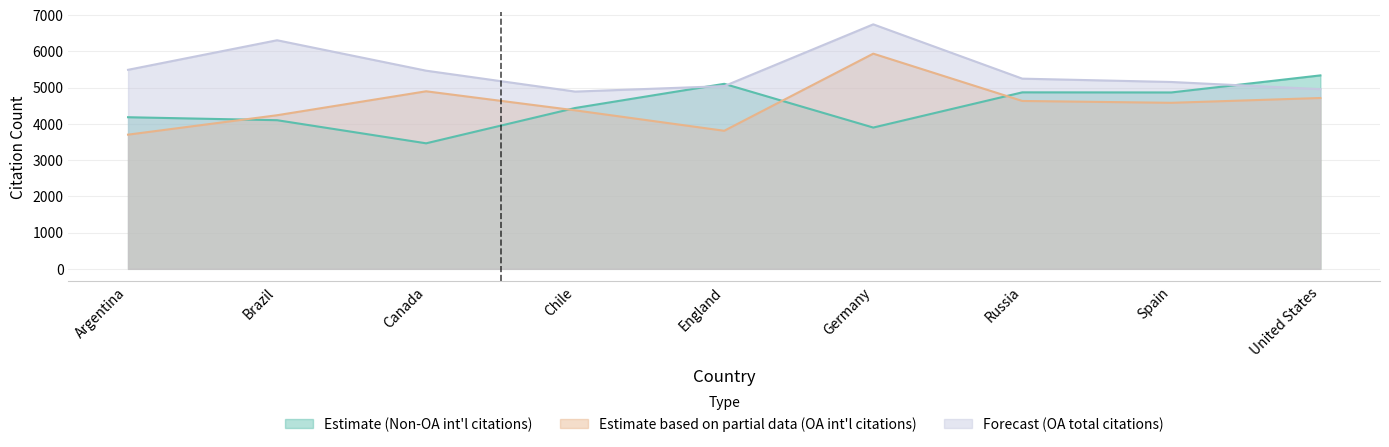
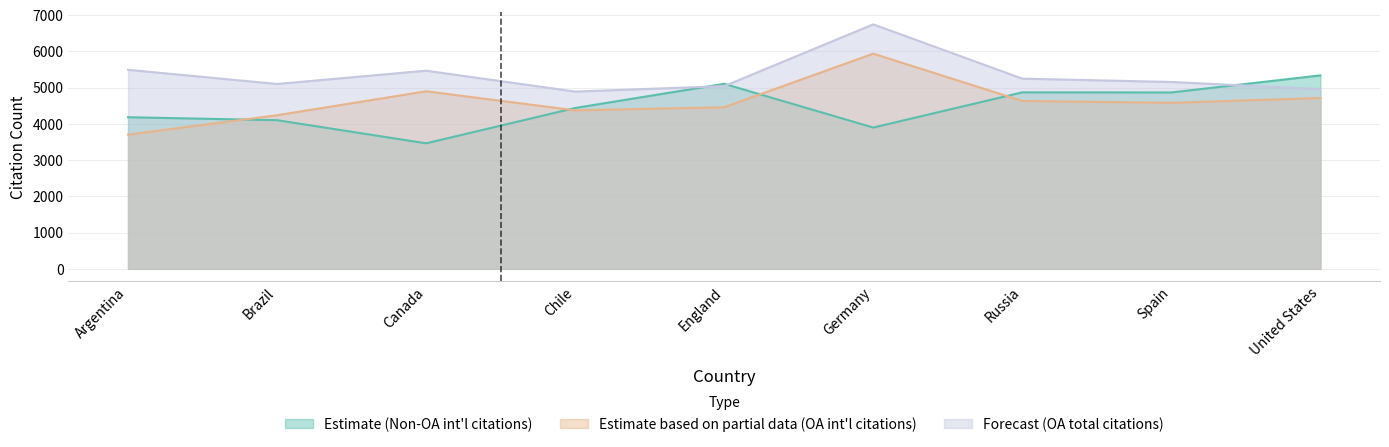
  {
    "Estimate (Non-OA int'l citations)": {
      "Argentina": 4200,
      "Brazil": 4100,
      "Canada": 3500,
      "Germany": 3900,
      "Russia": 4900,
      "Spain": 4900,
      "United States": 5300
    },
    "Estimate based on partial data (OA int'l citations)": {
      "Argentina": 3700,
      "Brazil": 4200,
      "Canada": 4900,
-     "England": 3800,
+     "England": 4500,
      "Germany": 5900,
      "Russia": 4600,
      "Spain": 4600,
      "United States": 4700
    },
    "Forecast (OA total citations)": {
      "Argentina": 5500,
-     "Brazil": 6300,
+     "Brazil": 5100,
      "Canada": 5500,
      "Chile": 4900,
      "Germany": 6700,
      "Russia": 5300,
      "Spain": 5200,
      "United States": 5000
    }
  }
